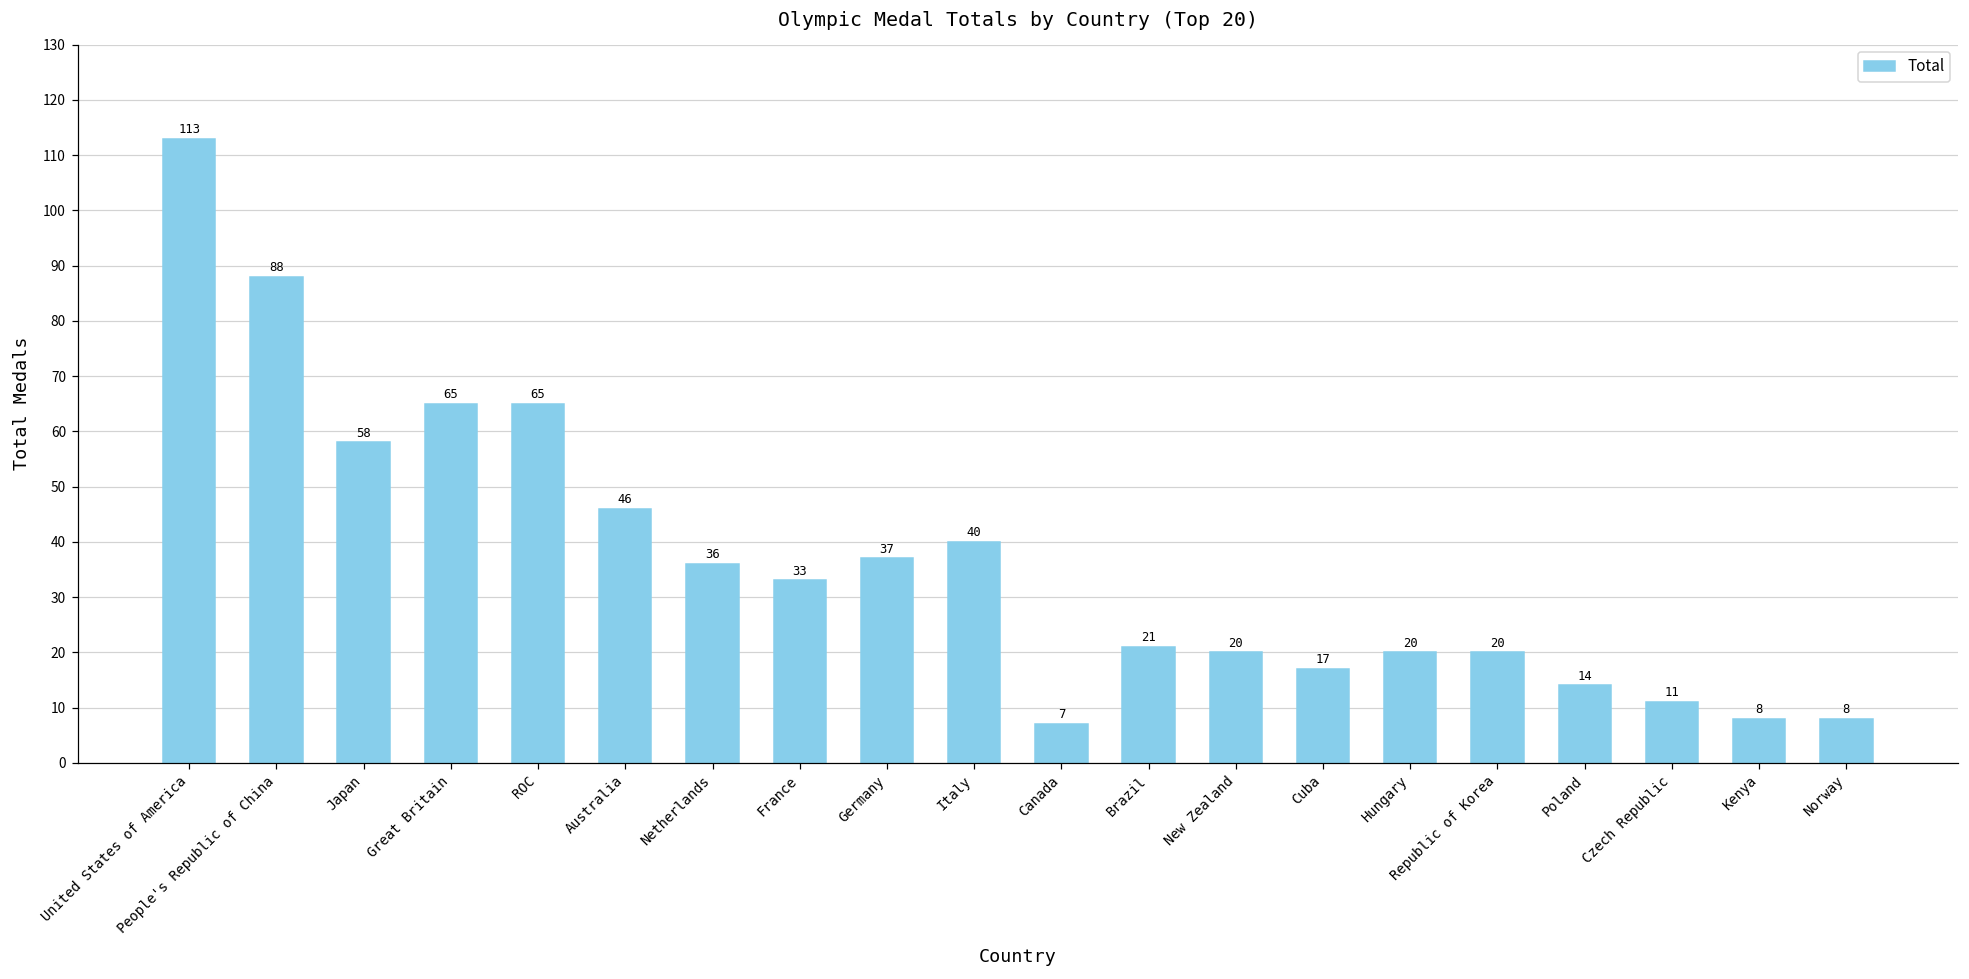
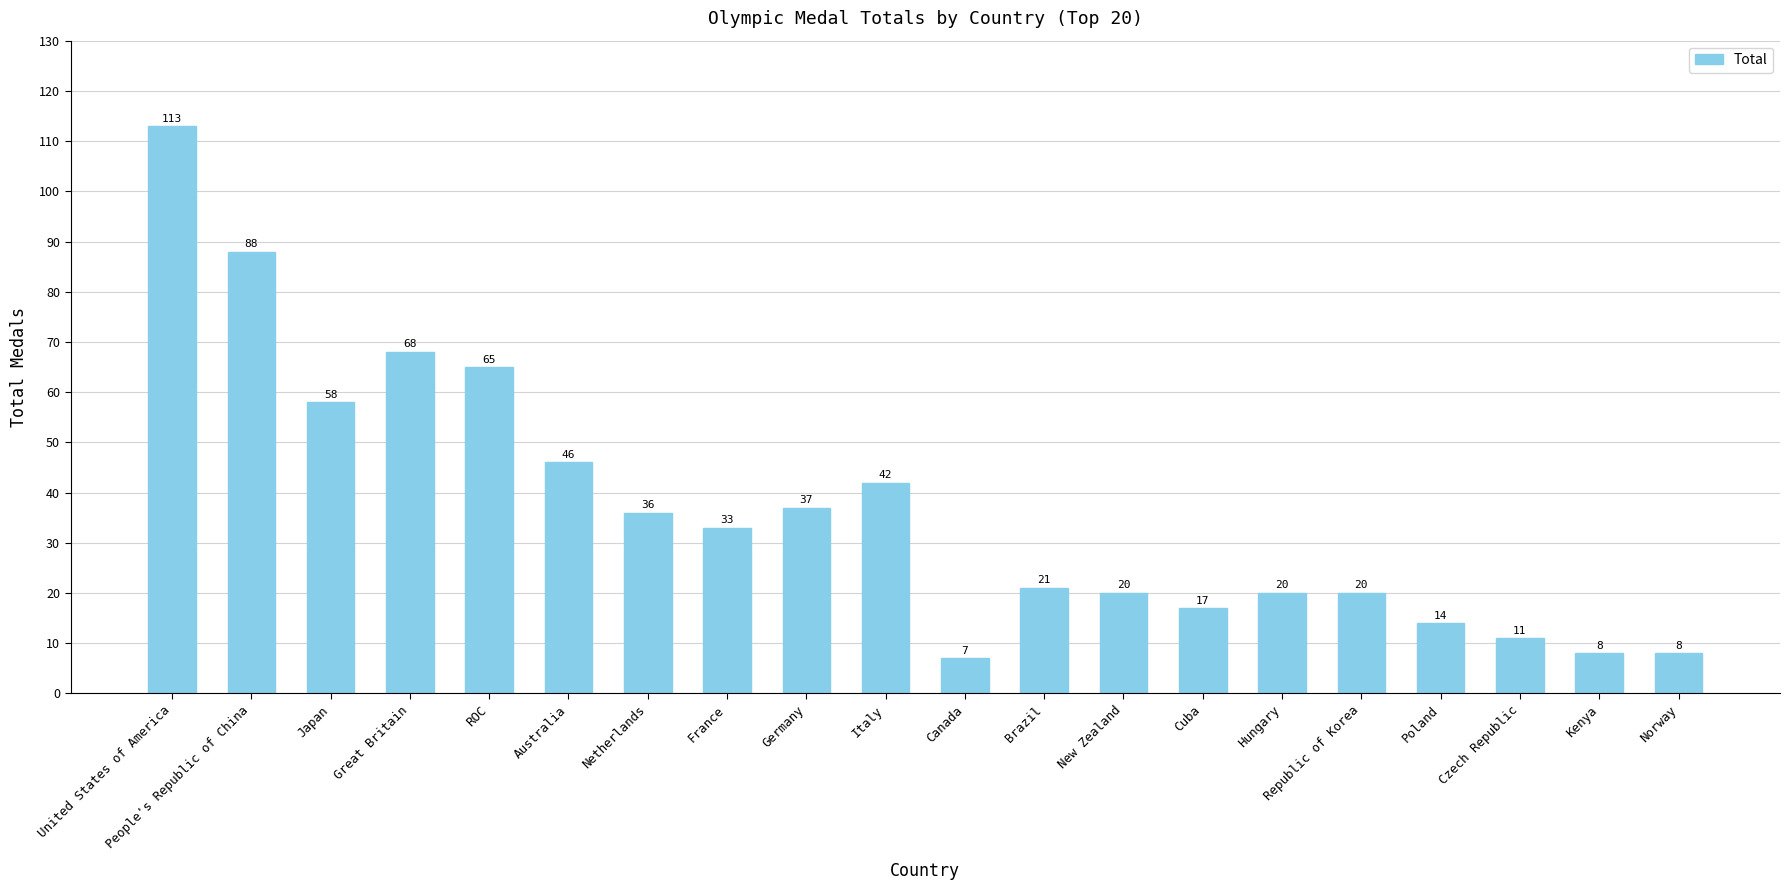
  {
    "United States of America": 113,
    "People's Republic of China": 88,
    "Japan": 58,
-   "Great Britain": 65,
+   "Great Britain": 68,
    "ROC": 65,
    "Australia": 46,
    "Netherlands": 36,
    "France": 33,
    "Germany": 37,
-   "Italy": 40,
+   "Italy": 42,
    "Canada": 7,
    "Brazil": 21,
    "New Zealand": 20,
    "Cuba": 17,
    "Hungary": 20,
    "Republic of Korea": 20,
    "Poland": 14,
    "Czech Republic": 11,
    "Kenya": 8,
    "Norway": 8
  }
